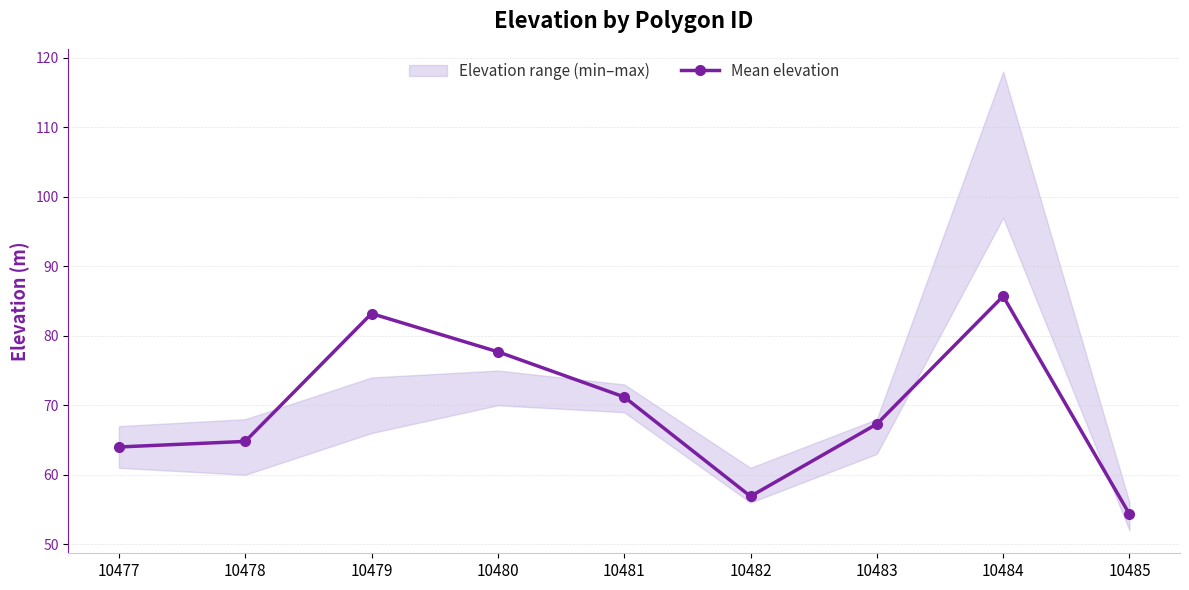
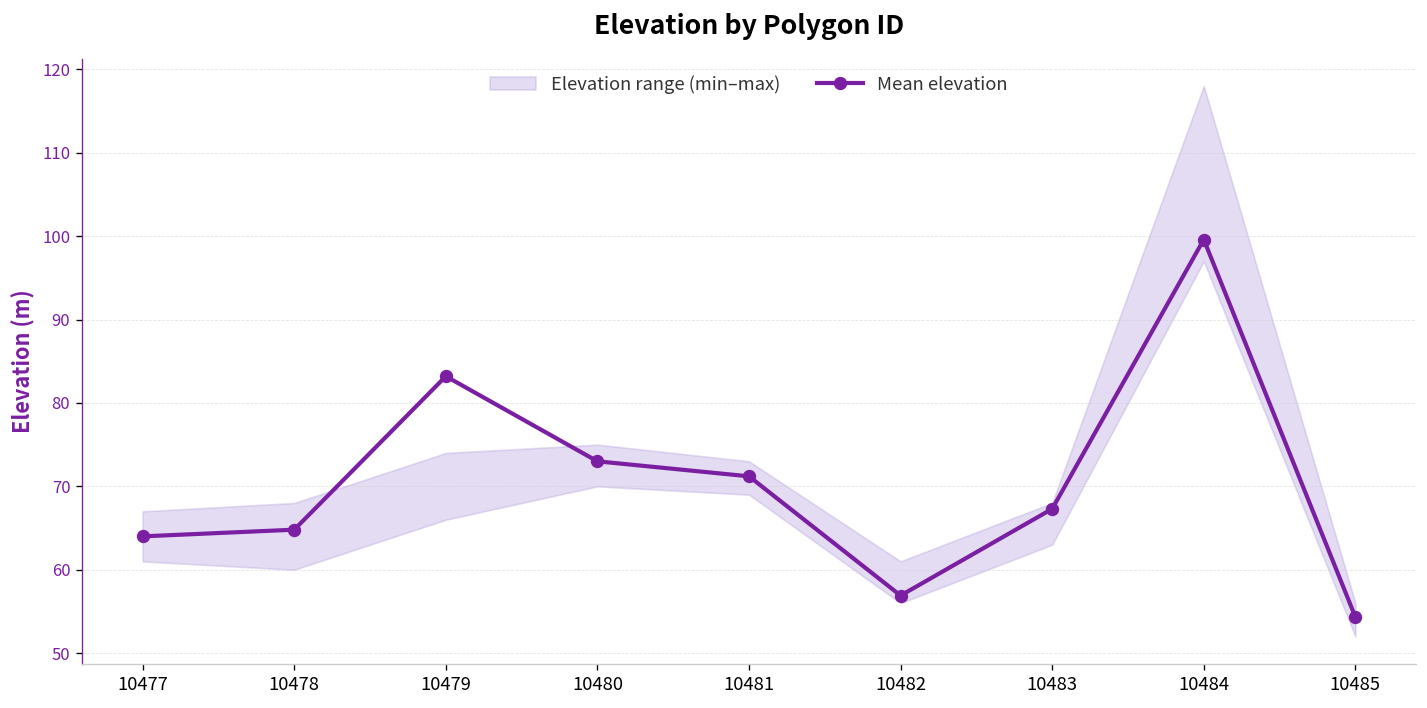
  {
    "Mean elevation": {
      "10477": 64,
      "10478": 65,
      "10479": 83,
-     "10480": 78,
+     "10480": 73,
      "10481": 71,
      "10482": 57,
      "10483": 67,
-     "10484": 86,
+     "10484": 100,
      "10485": 54
    }
  }
